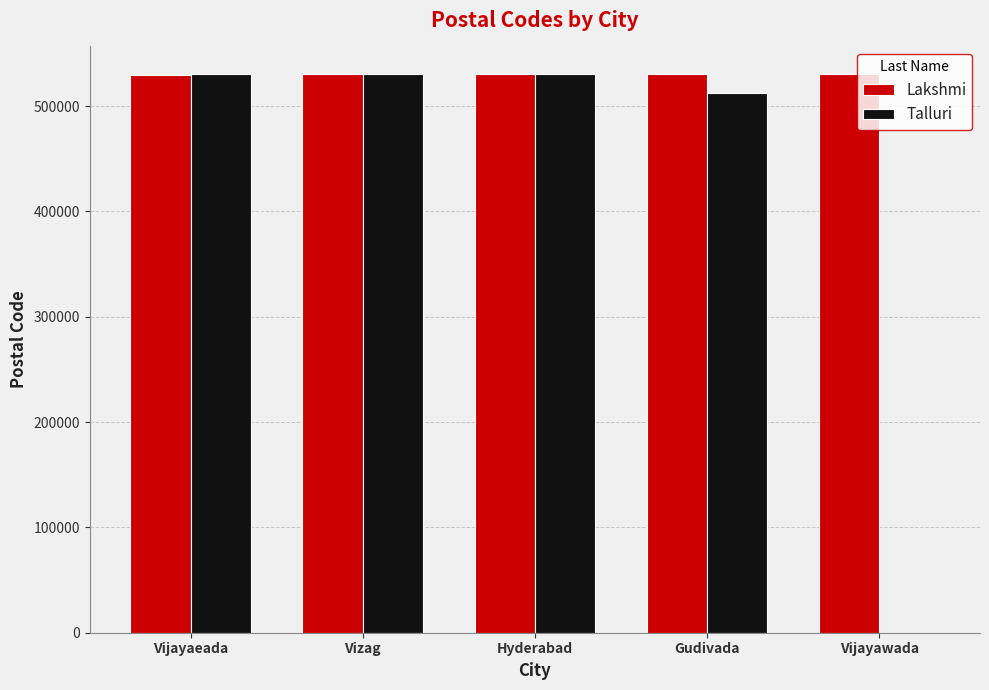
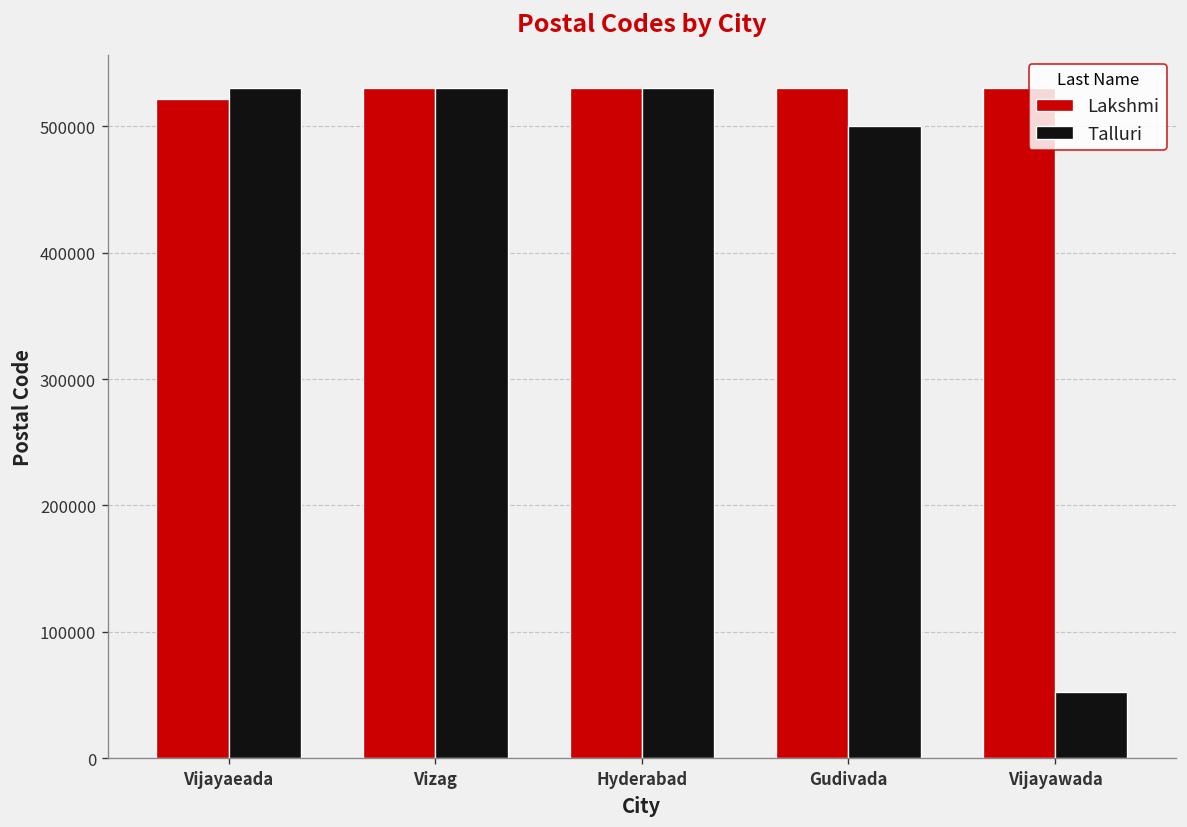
  {
    "Lakshmi": {
-     "Vijayaeada": 529000,
+     "Vijayaeada": 521000,
      "Vizag": 530000,
      "Hyderabad": 530000,
      "Gudivada": 530000,
      "Vijayawada": 530000
    },
    "Talluri": {
      "Vijayaeada": 530000,
      "Vizag": 530000,
      "Hyderabad": 530000,
-     "Gudivada": 512000,
-     "Vijayawada": 0
+     "Gudivada": 500000,
+     "Vijayawada": 52000
    }
  }
